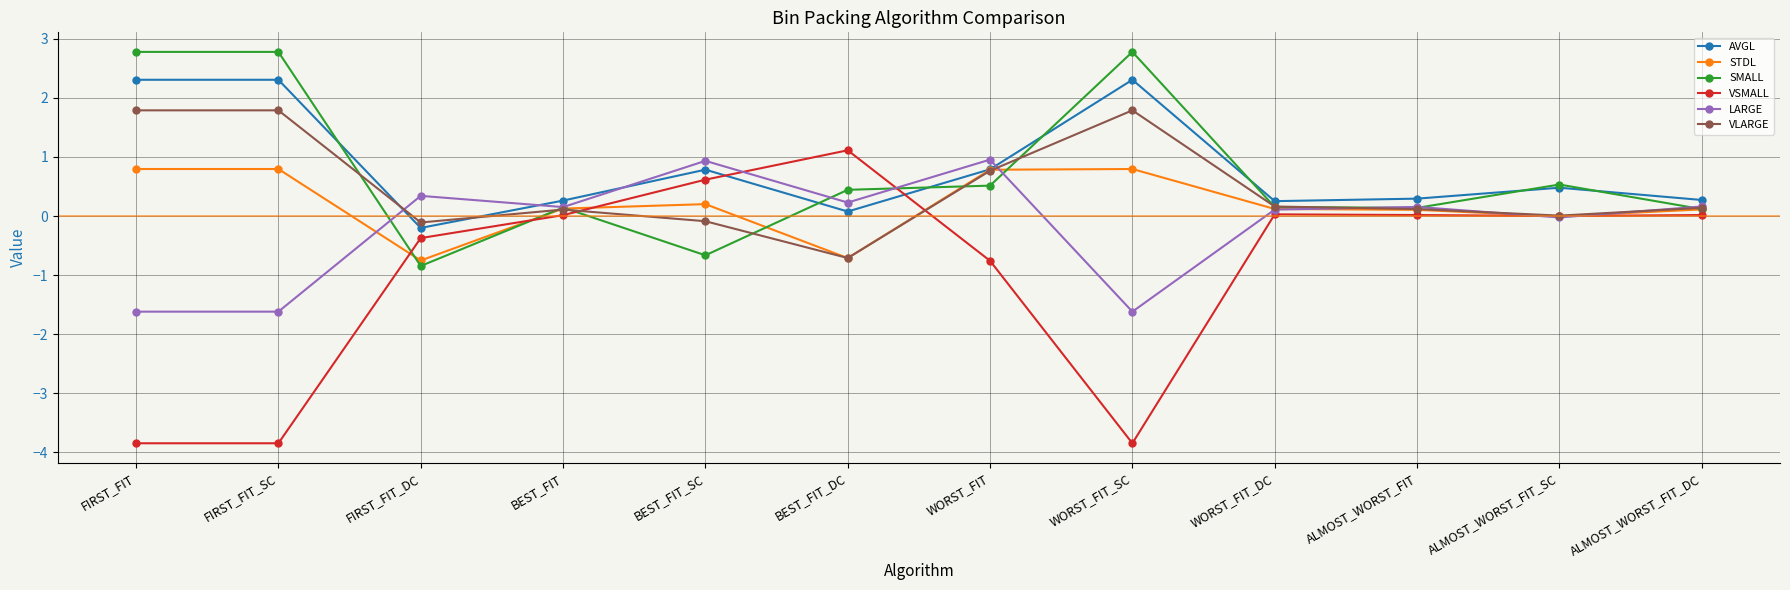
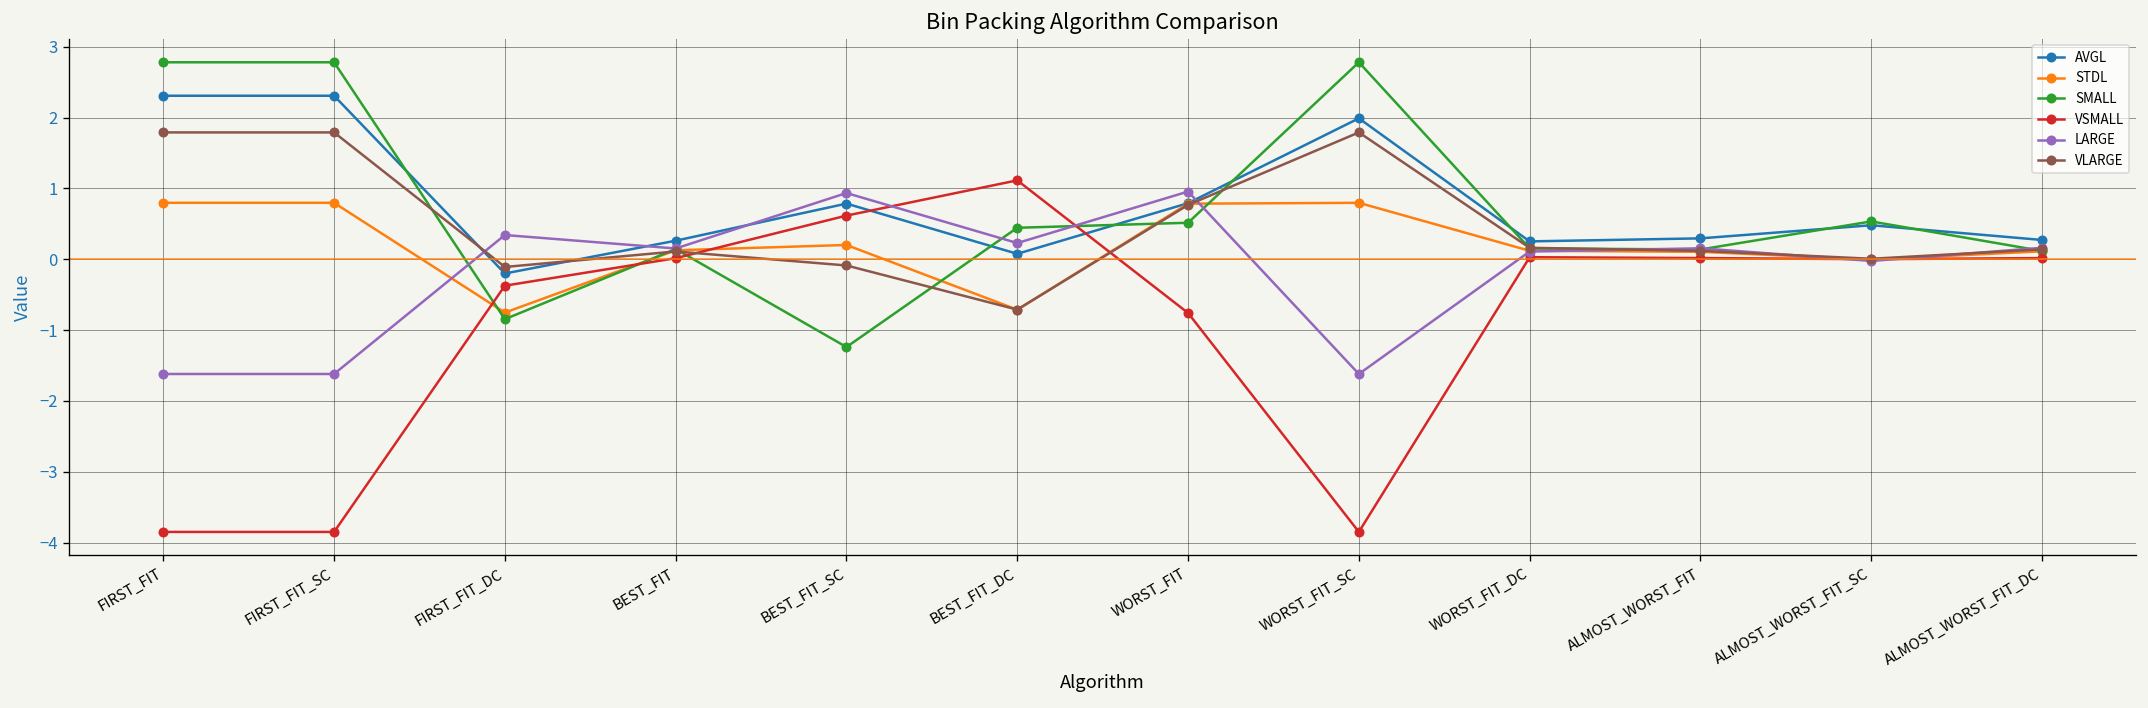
  {
    "AVGL": {
      "FIRST_FIT": 2.3,
      "FIRST_FIT_SC": 2.3,
      "FIRST_FIT_DC": -0.2,
      "BEST_FIT": 0.3,
      "BEST_FIT_SC": 0.8,
      "BEST_FIT_DC": 0.1,
-     "WORST_FIT_SC": 2.3,
+     "WORST_FIT_SC": 2.0,
      "WORST_FIT_DC": 0.3,
      "ALMOST_WORST_FIT": 0.3,
      "ALMOST_WORST_FIT_SC": 0.5,
      "ALMOST_WORST_FIT_DC": 0.3
    },
    "STDL": {
      "FIRST_FIT": 0.8,
      "FIRST_FIT_SC": 0.8,
      "FIRST_FIT_DC": -0.8,
      "BEST_FIT_SC": 0.2,
      "WORST_FIT_SC": 0.8
    },
    "SMALL": {
      "FIRST_FIT": 2.8,
      "FIRST_FIT_SC": 2.8,
      "FIRST_FIT_DC": -0.8,
-     "BEST_FIT_SC": -0.7,
+     "BEST_FIT_SC": -1.2,
      "BEST_FIT_DC": 0.4,
      "WORST_FIT": 0.5,
      "WORST_FIT_SC": 2.8,
      "ALMOST_WORST_FIT_SC": 0.5
    },
    "VSMALL": {
      "FIRST_FIT": -3.9,
      "FIRST_FIT_SC": -3.9,
      "FIRST_FIT_DC": -0.4,
      "BEST_FIT": 0.0,
      "BEST_FIT_SC": 0.6,
      "BEST_FIT_DC": 1.1,
      "WORST_FIT": -0.8,
      "WORST_FIT_SC": -3.9,
      "WORST_FIT_DC": 0.0,
      "ALMOST_WORST_FIT": 0.0,
      "ALMOST_WORST_FIT_DC": 0.0
    },
    "LARGE": {
      "FIRST_FIT": -1.6,
      "FIRST_FIT_SC": -1.6,
      "FIRST_FIT_DC": 0.3,
      "BEST_FIT_SC": 0.9,
      "BEST_FIT_DC": 0.2,
      "WORST_FIT": 1.0,
      "WORST_FIT_SC": -1.6
    },
    "VLARGE": {
      "FIRST_FIT": 1.8,
      "FIRST_FIT_SC": 1.8,
      "FIRST_FIT_DC": -0.1,
      "BEST_FIT_SC": -0.1,
      "WORST_FIT_SC": 1.8
    }
  }
